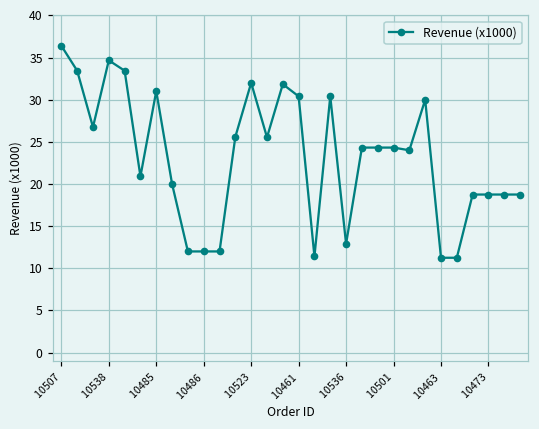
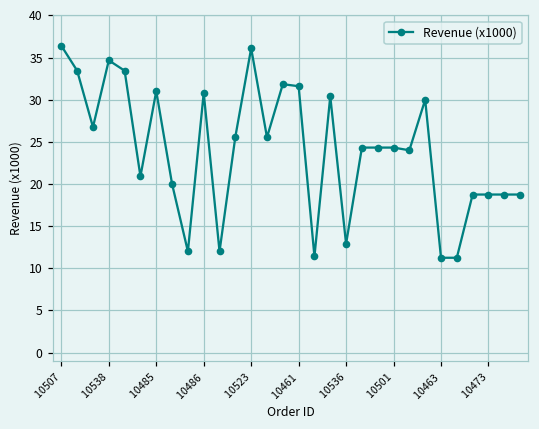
  {
    "10507": 36,
    "10538": 35,
    "10485": 31,
-   "10486": 12,
-   "10523": 32,
-   "10461": 30,
+   "10486": 31,
+   "10523": 36,
+   "10461": 32,
    "10536": 13,
    "10501": 24,
    "10463": 11,
    "10473": 19
  }
